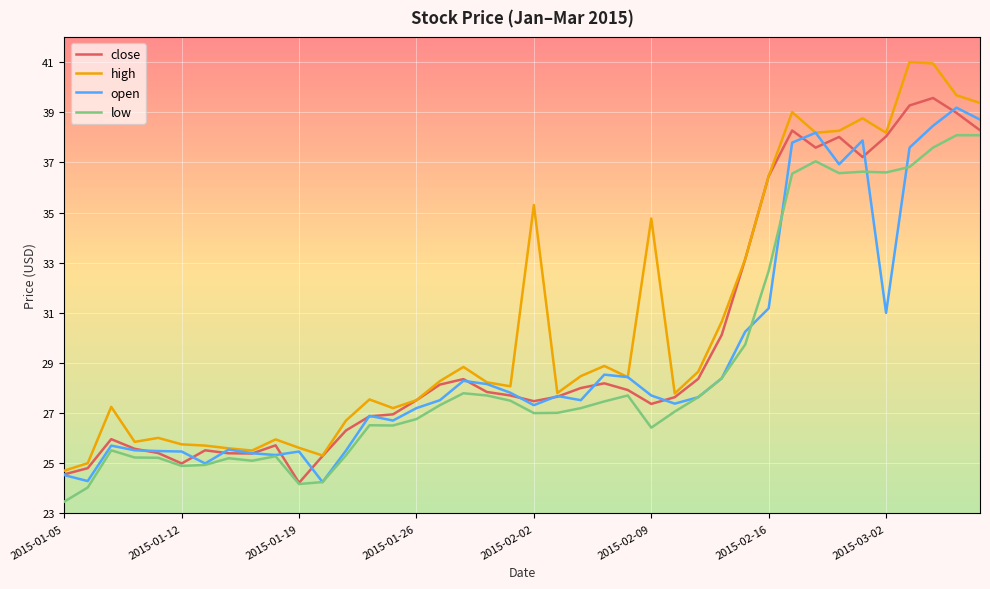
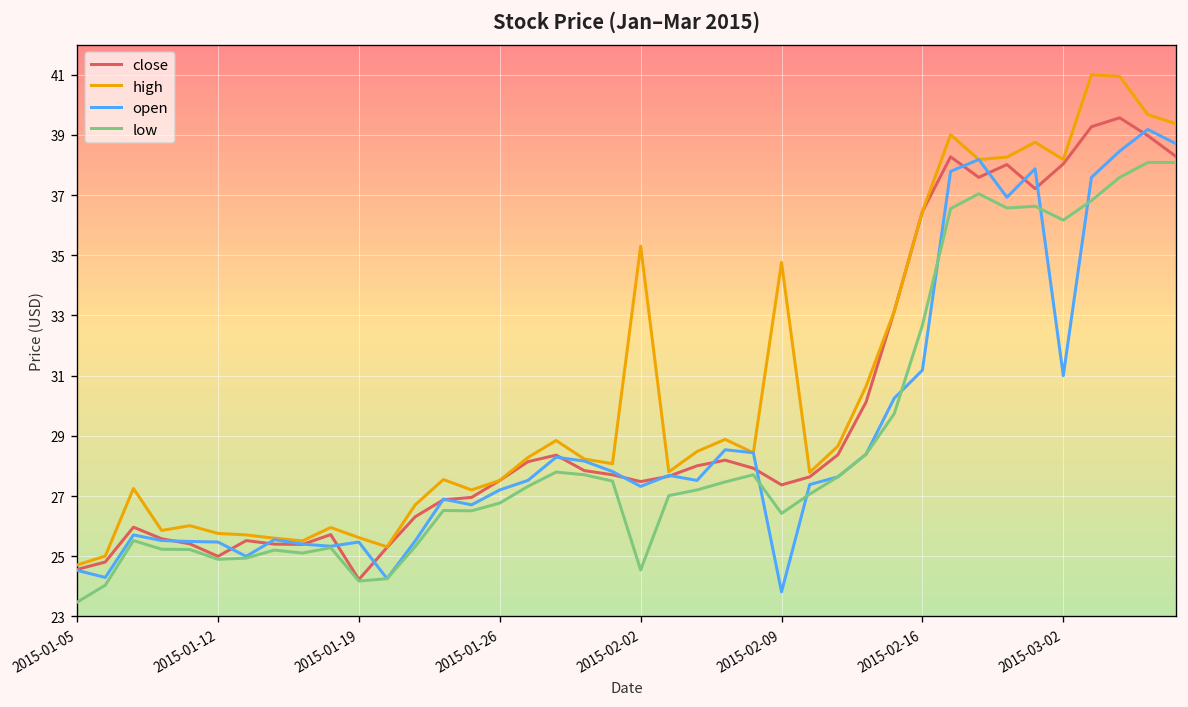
  {
    "close": {
      "2015-02-02": 27.5,
      "2015-02-09": 27.4,
      "2015-03-02": 38.0
    },
    "high": {
      "2015-01-05": 24.7,
      "2015-01-12": 25.8,
      "2015-01-19": 25.6,
      "2015-02-02": 35.3,
      "2015-02-09": 34.8,
      "2015-03-02": 38.2
    },
    "open": {
      "2015-01-12": 25.5,
      "2015-01-19": 25.5,
      "2015-01-26": 27.2,
      "2015-02-02": 27.3,
-     "2015-02-09": 27.7,
+     "2015-02-09": 23.8,
      "2015-02-16": 31.2,
      "2015-03-02": 31.0
    },
    "low": {
      "2015-01-05": 23.5,
      "2015-01-26": 26.8,
-     "2015-02-02": 27.0,
+     "2015-02-02": 24.5,
      "2015-02-09": 26.4,
      "2015-02-16": 32.7,
-     "2015-03-02": 36.6
+     "2015-03-02": 36.2
    }
  }
